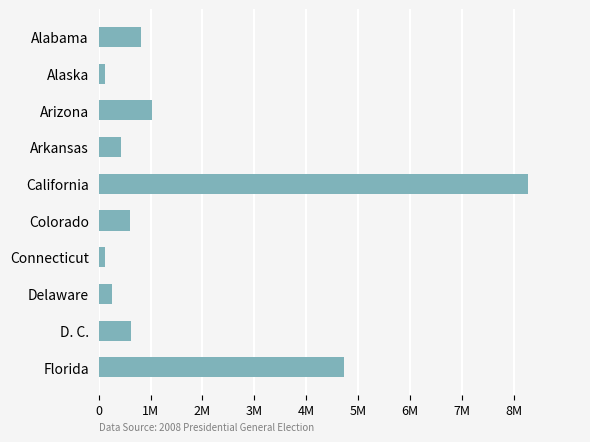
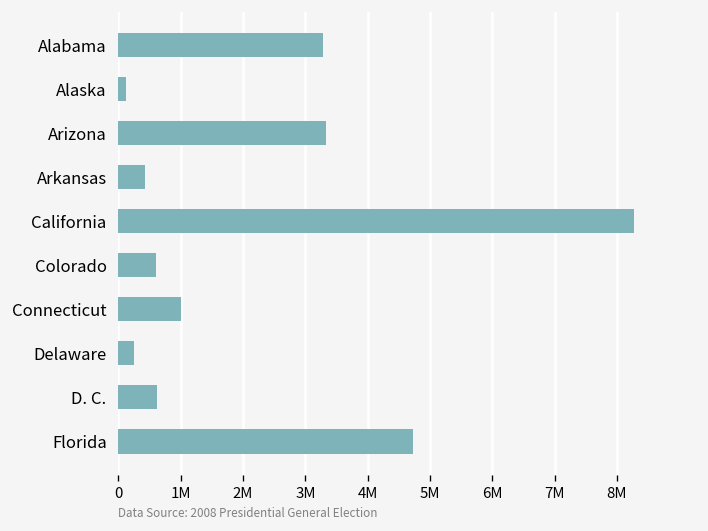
  {
-   "Alabama": 800000,
+   "Alabama": 3300000,
    "Alaska": 100000,
-   "Arizona": 1000000,
+   "Arizona": 3300000,
    "Arkansas": 400000,
    "California": 8300000,
    "Colorado": 600000,
-   "Connecticut": 100000,
+   "Connecticut": 1000000,
    "Delaware": 300000,
    "D. C.": 600000,
    "Florida": 4700000
  }
